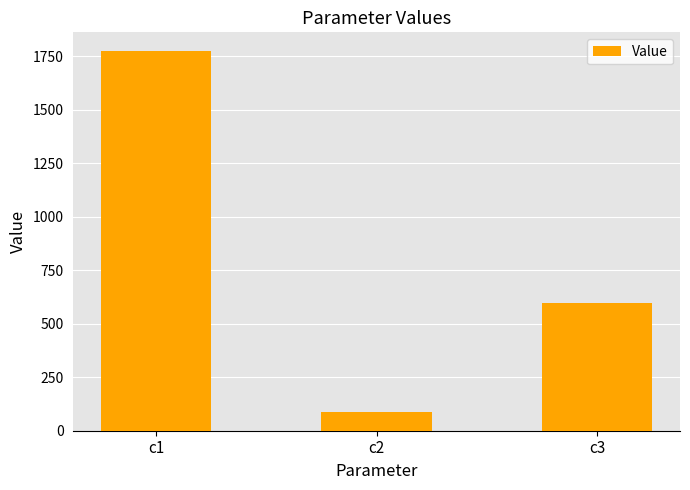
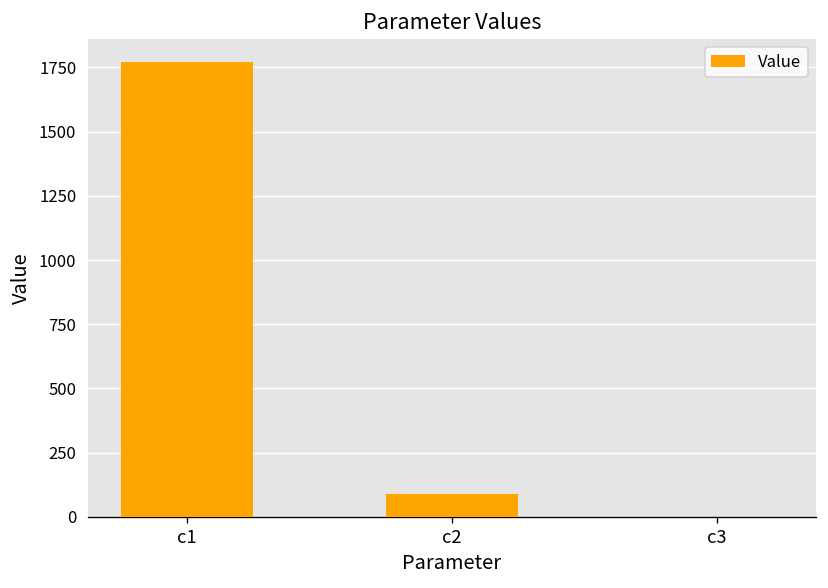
  {
    "c1": 1770,
    "c2": 90,
-   "c3": 600
+   "c3": 0
  }
